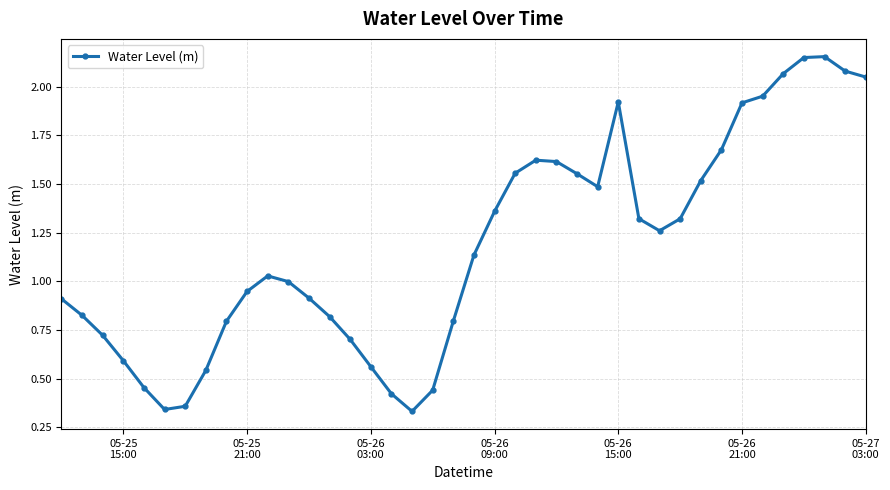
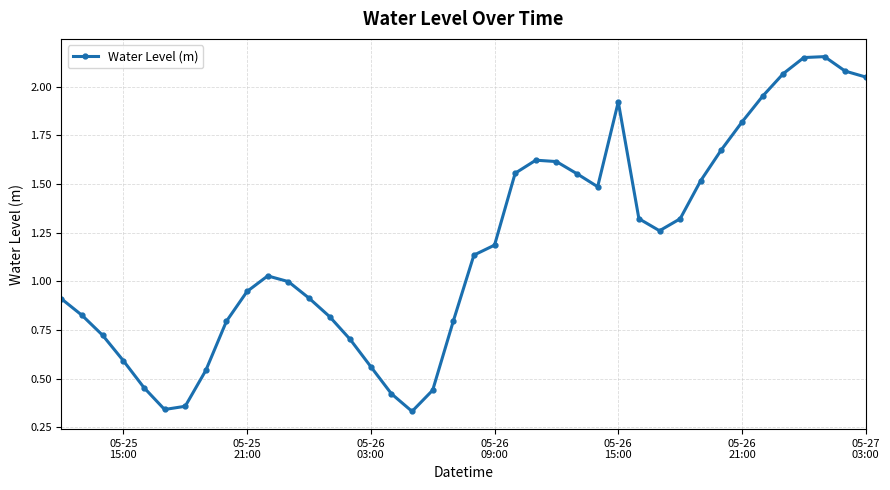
  {
    "05-25 15:00": 0.59,
    "05-25 21:00": 0.95,
    "05-26 03:00": 0.56,
-   "05-26 09:00": 1.36,
+   "05-26 09:00": 1.19,
    "05-26 15:00": 1.92,
-   "05-26 21:00": 1.92,
+   "05-26 21:00": 1.82,
    "05-27 03:00": 2.05
  }
